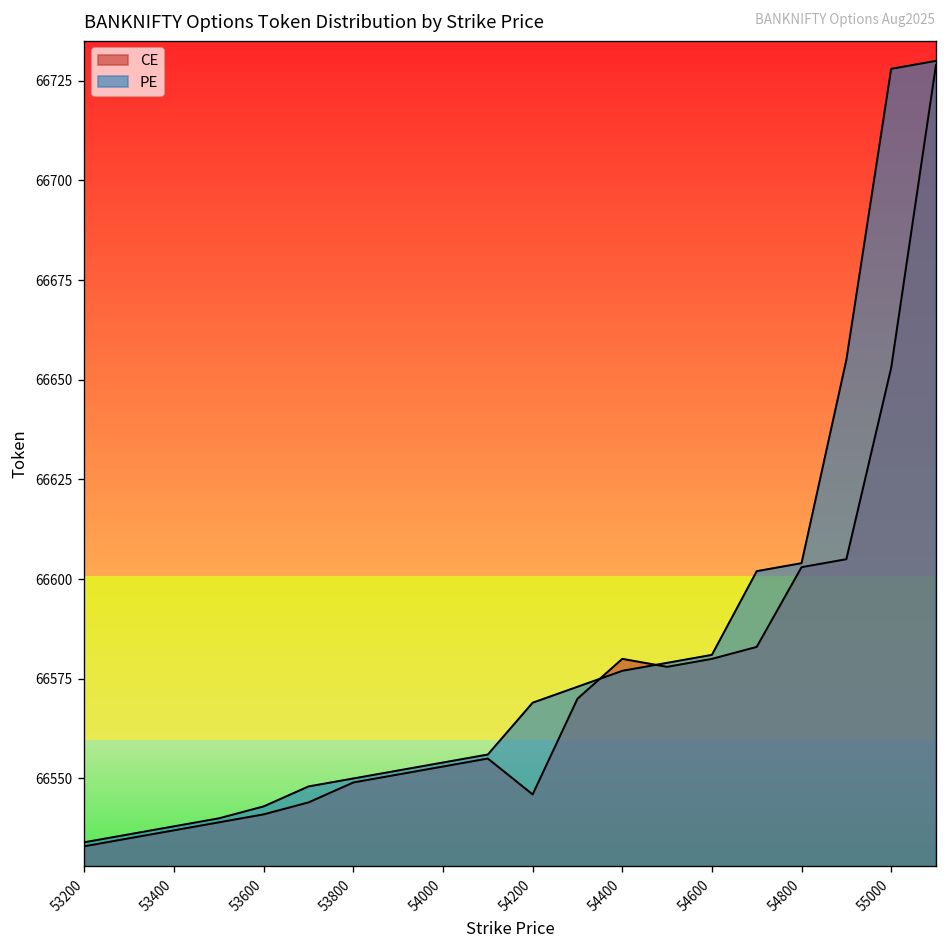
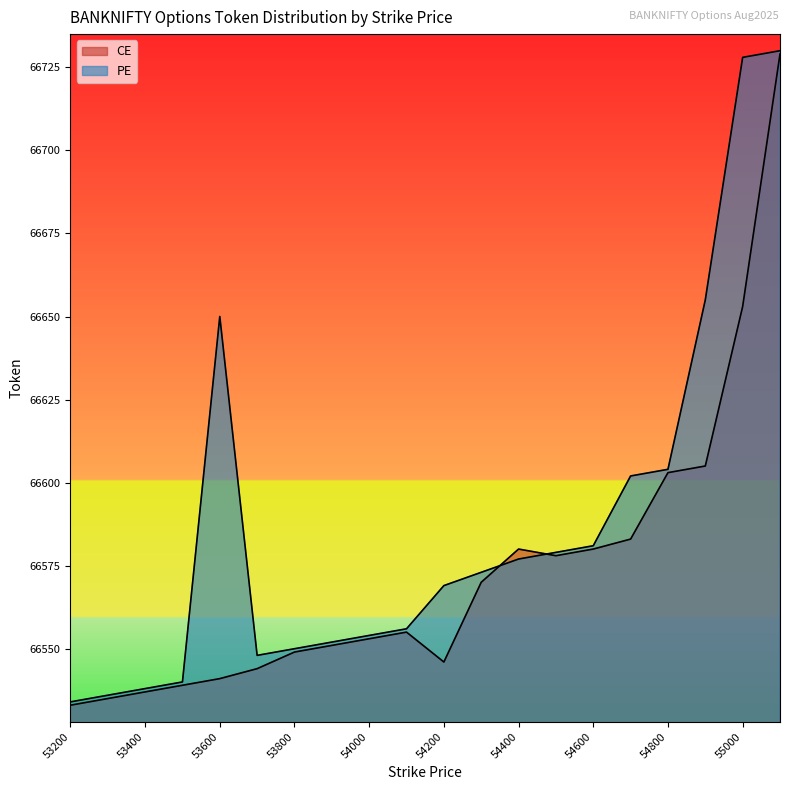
  {
    "CE": {
      "53200": 66533,
      "53400": 66537,
      "53600": 66541,
      "53800": 66549,
      "54000": 66553,
      "54200": 66546,
      "54400": 66580,
      "54600": 66580,
      "54800": 66603,
      "55000": 66653
    },
    "PE": {
      "53200": 66534,
      "53400": 66538,
-     "53600": 66543,
+     "53600": 66650,
      "53800": 66550,
      "54000": 66554,
      "54200": 66569,
      "54400": 66577,
      "54600": 66581,
      "54800": 66604,
      "55000": 66728
    }
  }
